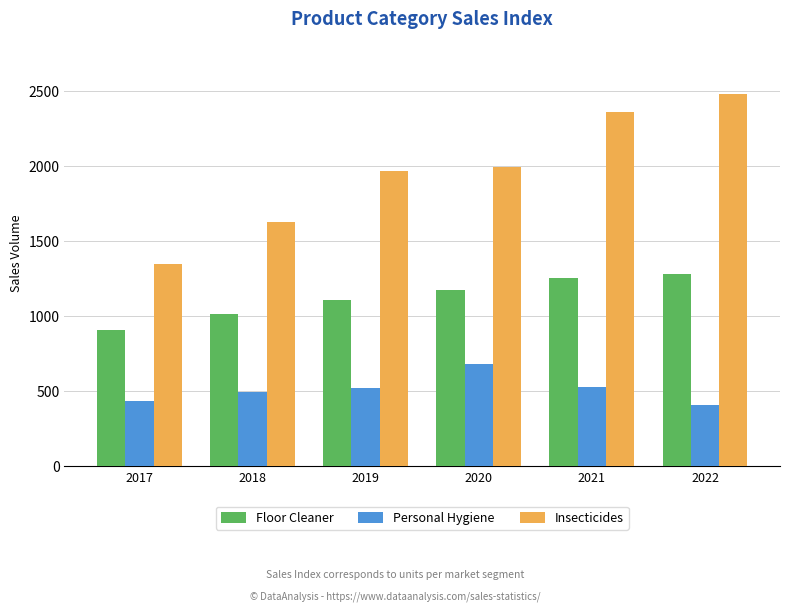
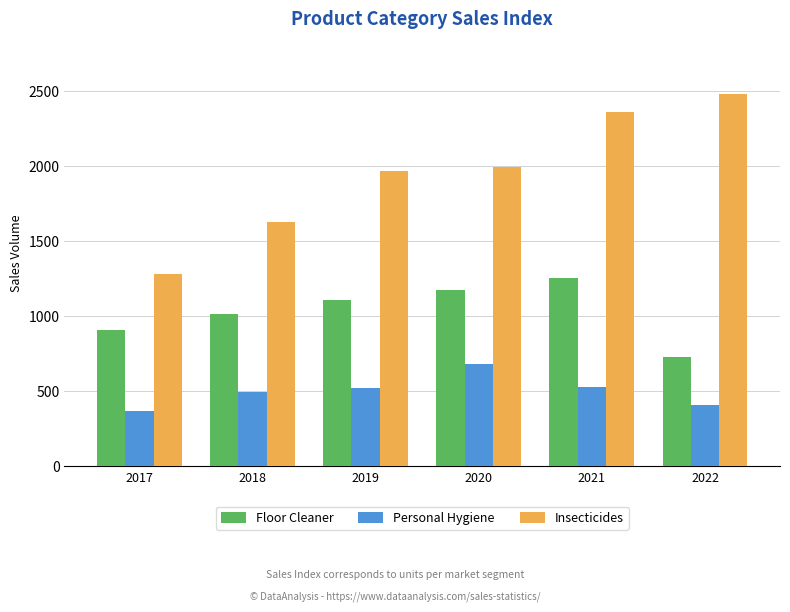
  {
    "Floor Cleaner": {
      "2017": 910,
      "2018": 1020,
      "2019": 1110,
      "2020": 1170,
      "2021": 1260,
-     "2022": 1280
+     "2022": 730
    },
    "Personal Hygiene": {
-     "2017": 430,
+     "2017": 370,
      "2018": 500,
      "2019": 520,
      "2020": 680,
      "2021": 530,
      "2022": 410
    },
    "Insecticides": {
-     "2017": 1350,
+     "2017": 1280,
      "2018": 1630,
      "2019": 1970,
      "2020": 1990,
      "2021": 2360,
      "2022": 2480
    }
  }
